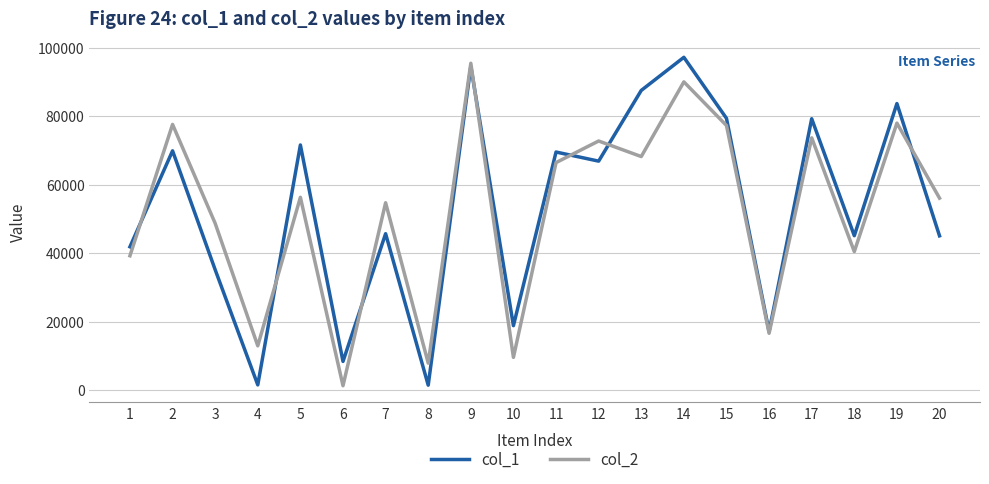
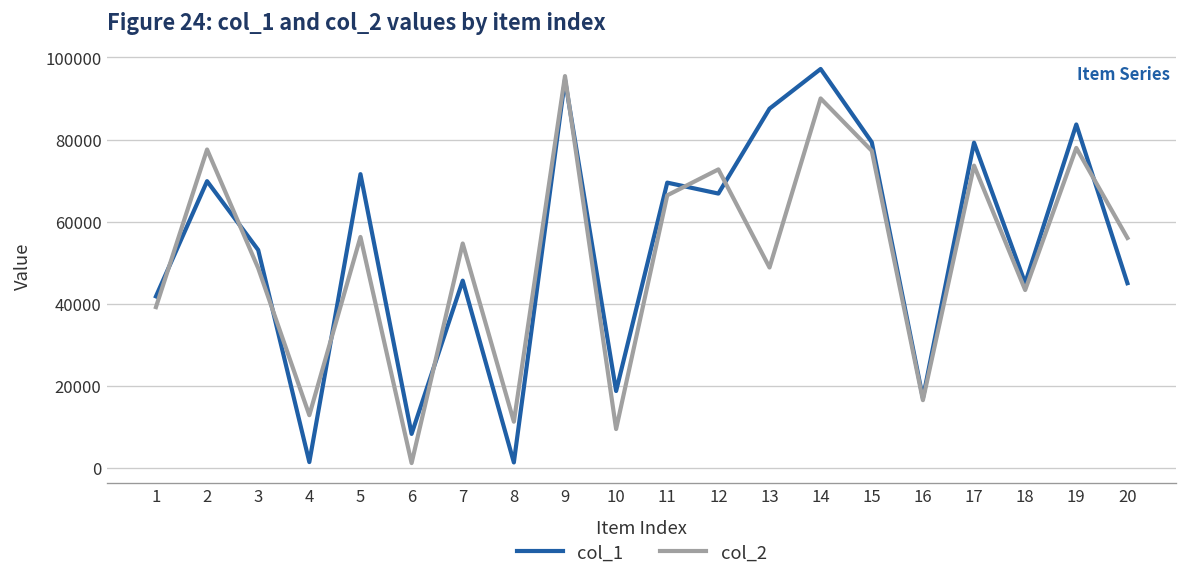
  {
    "col_1": {
      "1": 42000,
      "2": 70000,
-     "3": 35000,
+     "3": 53000,
      "4": 1000,
      "5": 72000,
      "6": 8000,
      "7": 46000,
      "8": 1000,
      "9": 95000,
      "10": 19000,
      "11": 70000,
      "12": 67000,
      "13": 88000,
      "14": 97000,
      "15": 79000,
      "17": 79000,
      "18": 45000,
      "19": 84000,
      "20": 45000
    },
    "col_2": {
      "1": 39000,
      "2": 78000,
      "3": 49000,
      "4": 13000,
      "5": 56000,
      "6": 1000,
      "7": 55000,
-     "8": 8000,
+     "8": 11000,
      "9": 95000,
      "10": 10000,
      "11": 66000,
      "12": 73000,
-     "13": 68000,
+     "13": 49000,
      "14": 90000,
      "15": 77000,
      "17": 74000,
-     "18": 40000,
+     "18": 43000,
      "19": 78000,
      "20": 56000
    }
  }
